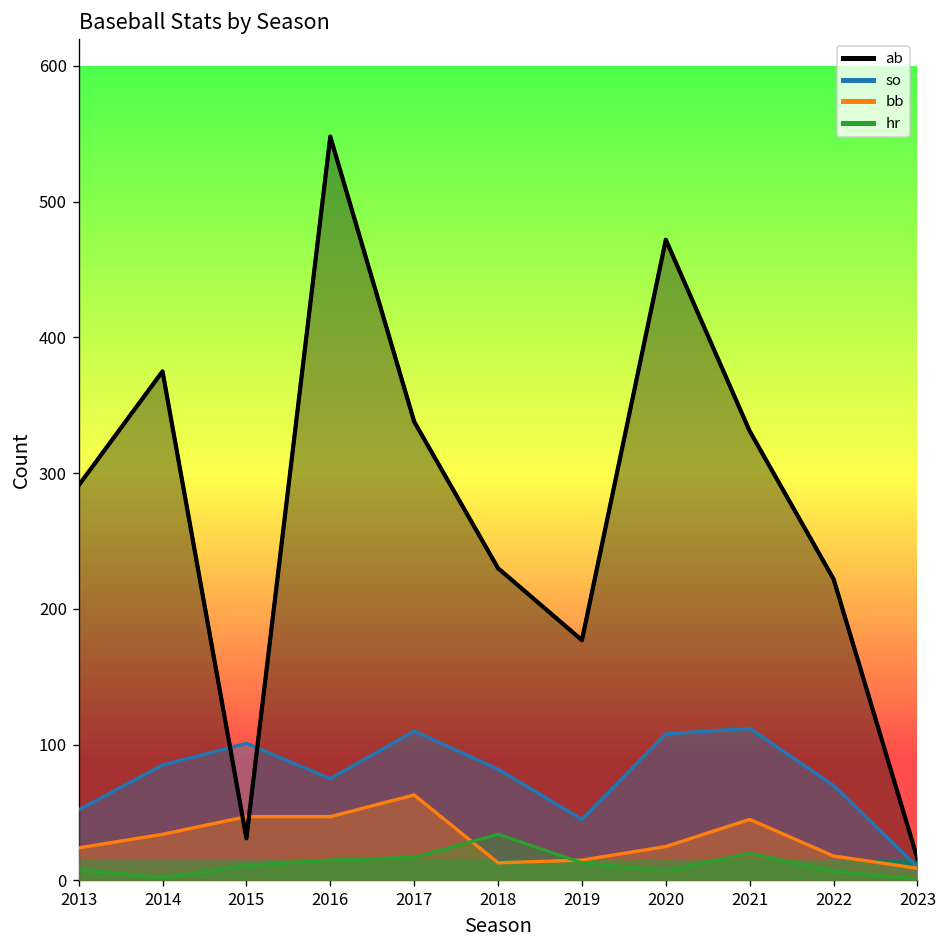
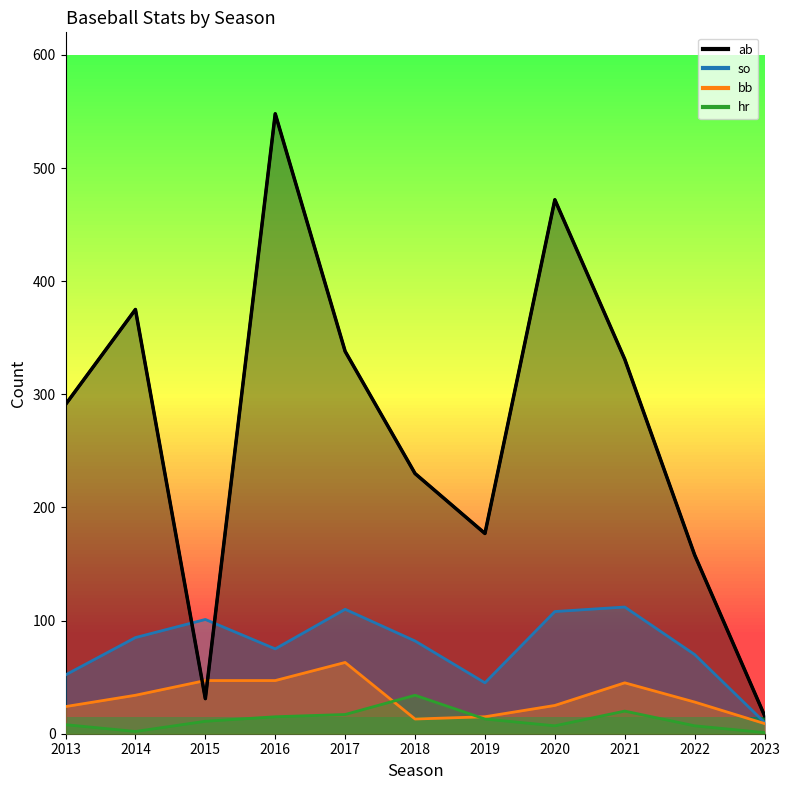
  {
    "ab": {
      "2013": 291,
      "2014": 375,
      "2015": 31,
      "2016": 548,
      "2017": 338,
      "2018": 230,
      "2019": 177,
      "2020": 472,
      "2021": 331,
-     "2022": 222,
+     "2022": 158,
      "2023": 16
    },
    "so": {
      "2013": 52,
      "2014": 85,
      "2015": 101,
      "2016": 75,
      "2017": 110,
      "2018": 82,
      "2019": 45,
      "2020": 108,
      "2021": 112,
      "2022": 70
    },
    "bb": {
      "2013": 24,
      "2014": 34,
      "2015": 47,
      "2016": 47,
      "2017": 63,
      "2018": 13,
      "2020": 25,
      "2021": 45,
-     "2022": 18
+     "2022": 28
    },
    "hr": {
      "2013": 8,
      "2014": 2,
      "2015": 11,
      "2016": 15,
      "2017": 17,
      "2018": 34,
      "2020": 7,
      "2021": 20,
      "2022": 7,
      "2023": 1
    }
  }
